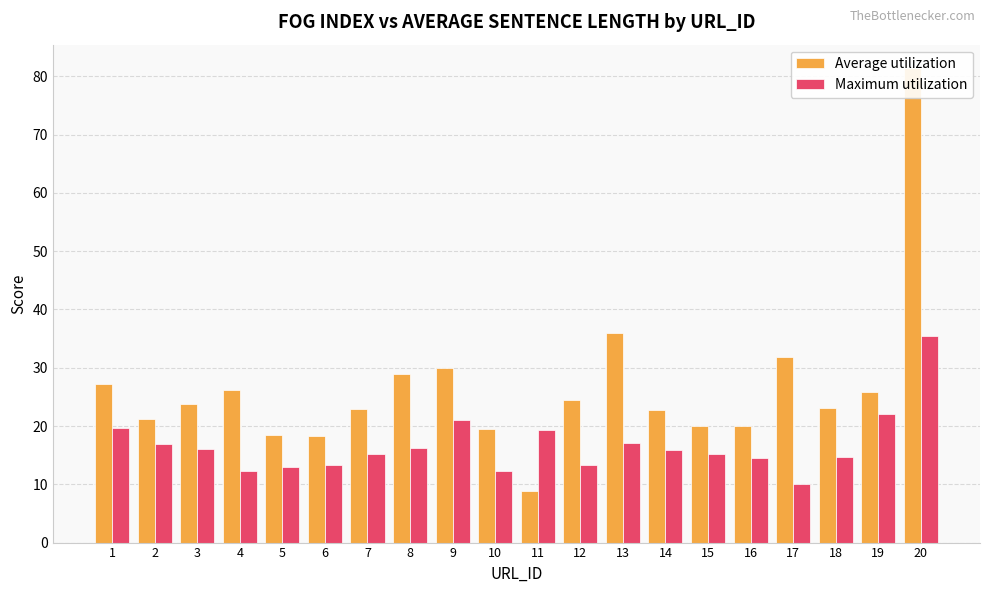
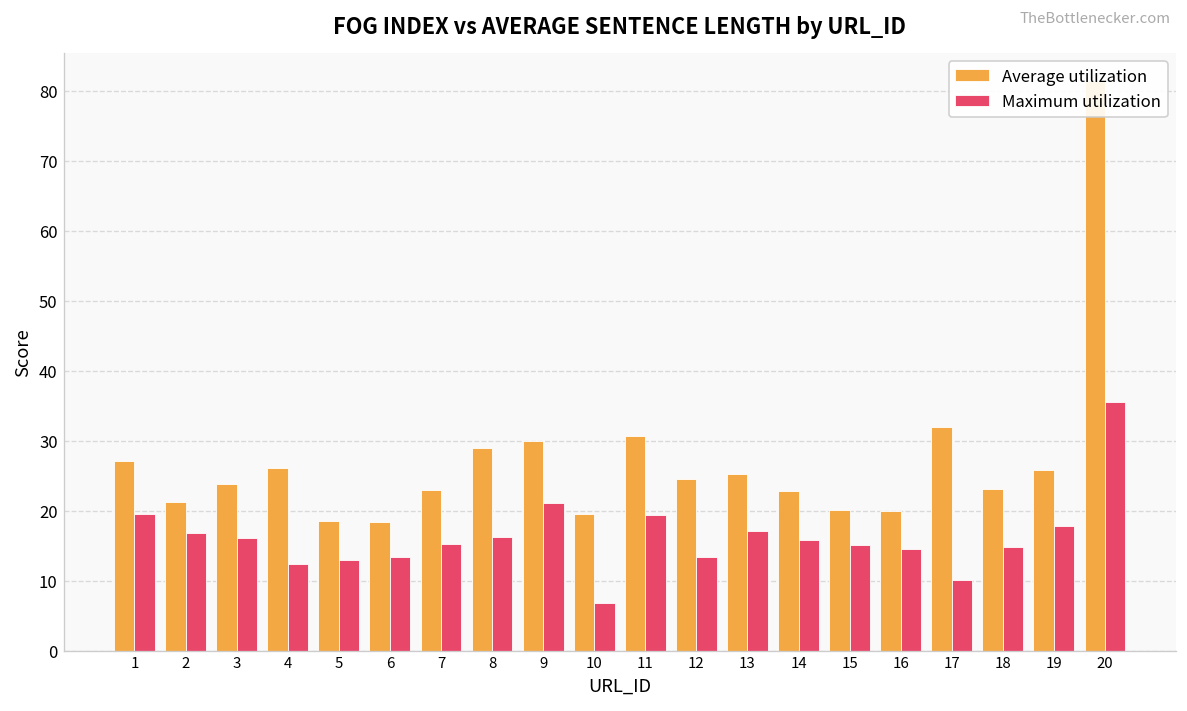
  {
    "Average utilization": {
      "1": 27,
      "2": 21,
      "3": 24,
      "4": 26,
      "5": 19,
      "6": 18,
      "7": 23,
      "8": 29,
      "9": 30,
      "10": 20,
-     "11": 9,
+     "11": 31,
      "12": 24,
-     "13": 36,
+     "13": 25,
      "14": 23,
      "15": 20,
      "16": 20,
      "17": 32,
      "18": 23,
      "19": 26
    },
    "Maximum utilization": {
      "1": 20,
      "2": 17,
      "3": 16,
      "4": 12,
      "5": 13,
      "6": 13,
      "7": 15,
      "8": 16,
      "9": 21,
-     "10": 12,
+     "10": 7,
      "11": 19,
      "12": 13,
      "13": 17,
      "14": 16,
      "15": 15,
      "16": 15,
      "17": 10,
      "18": 15,
-     "19": 22,
+     "19": 18,
      "20": 36
    }
  }
